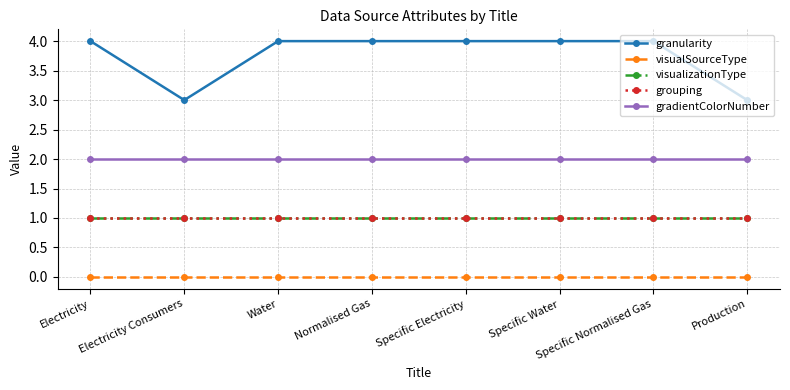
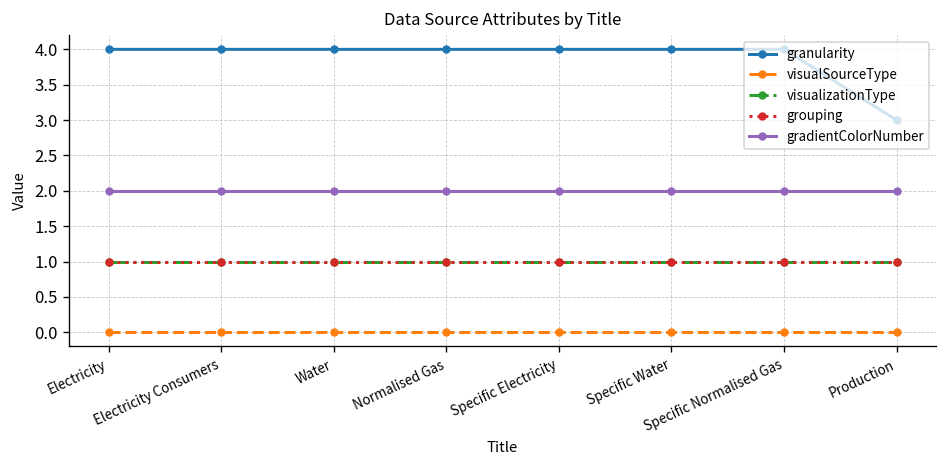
  {
    "granularity": {
      "Electricity": 4,
-     "Electricity Consumers": 3,
+     "Electricity Consumers": 4,
      "Water": 4,
      "Normalised Gas": 4,
      "Specific Electricity": 4,
      "Specific Water": 4
    },
    "visualSourceType": {
      "Electricity": 0,
      "Electricity Consumers": 0,
      "Water": 0,
      "Normalised Gas": 0,
      "Specific Electricity": 0,
      "Specific Water": 0,
      "Specific Normalised Gas": 0,
      "Production": 0
    },
    "grouping": {
      "Electricity": 1,
      "Electricity Consumers": 1,
      "Water": 1,
      "Normalised Gas": 1,
      "Specific Electricity": 1,
      "Specific Water": 1,
      "Specific Normalised Gas": 1,
      "Production": 1
    },
    "gradientColorNumber": {
      "Electricity": 2,
      "Electricity Consumers": 2,
      "Water": 2,
      "Normalised Gas": 2,
      "Specific Electricity": 2,
      "Specific Water": 2,
      "Specific Normalised Gas": 2,
      "Production": 2
    }
  }
